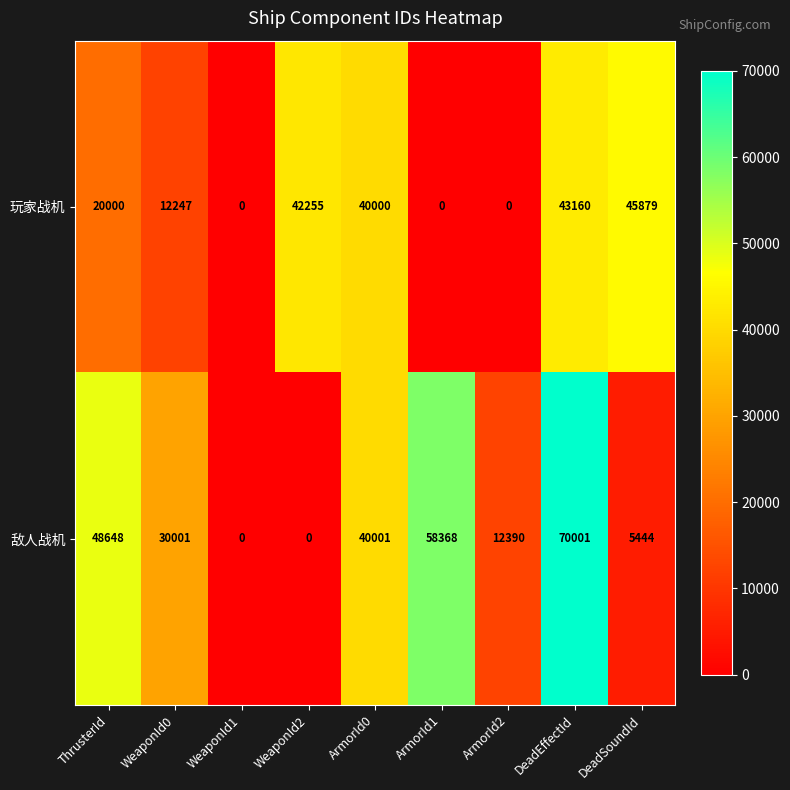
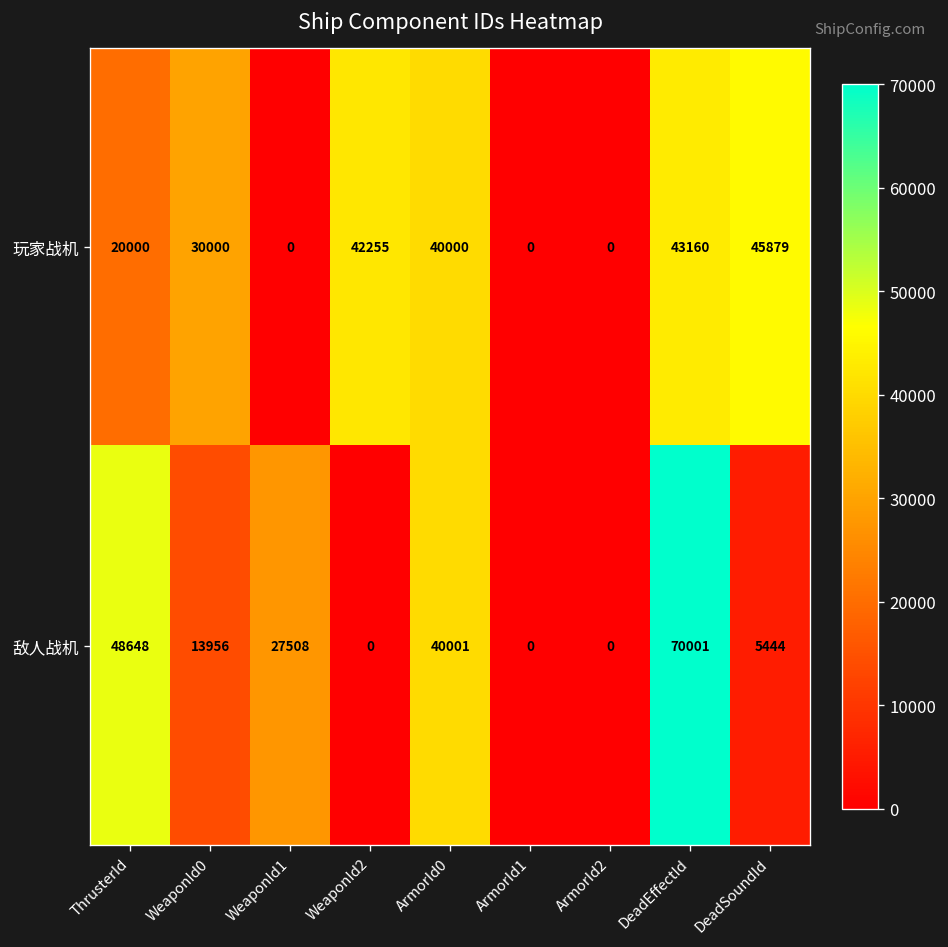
  {
    "玩家战机": {
      "ThrusterId": 20000,
-     "WeaponId0": 12247,
+     "WeaponId0": 30000,
      "WeaponId1": 0,
      "WeaponId2": 42255,
      "ArmorId0": 40000,
      "ArmorId1": 0,
      "ArmorId2": 0,
      "DeadEffectId": 43160,
      "DeadSoundId": 45879
    },
    "敌人战机": {
      "ThrusterId": 48648,
-     "WeaponId0": 30001,
-     "WeaponId1": 0,
+     "WeaponId0": 13956,
+     "WeaponId1": 27508,
      "WeaponId2": 0,
      "ArmorId0": 40001,
-     "ArmorId1": 58368,
-     "ArmorId2": 12390,
+     "ArmorId1": 0,
+     "ArmorId2": 0,
      "DeadEffectId": 70001,
      "DeadSoundId": 5444
    }
  }
